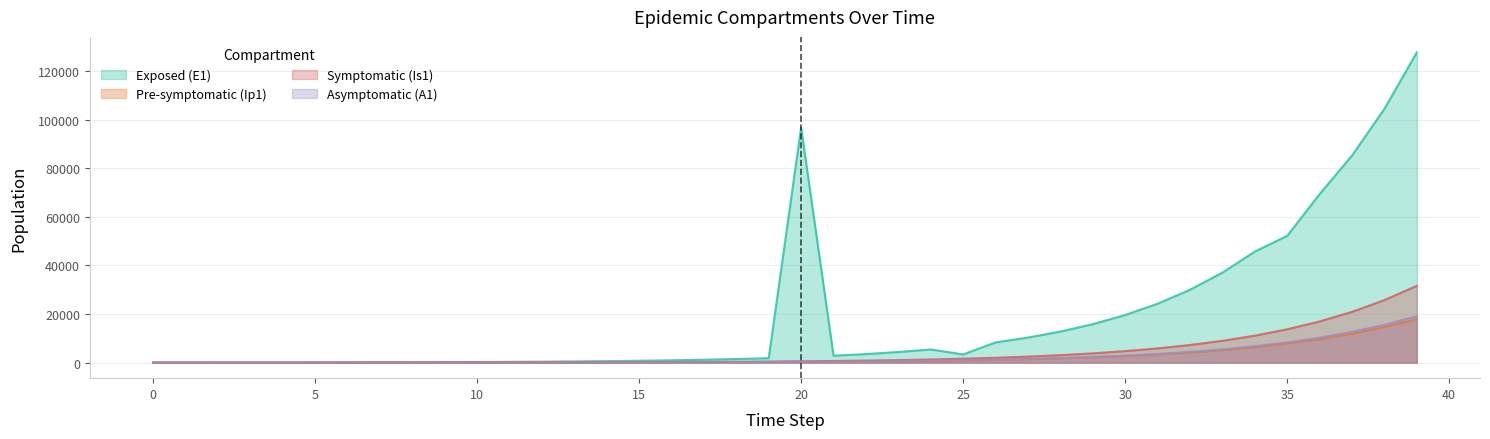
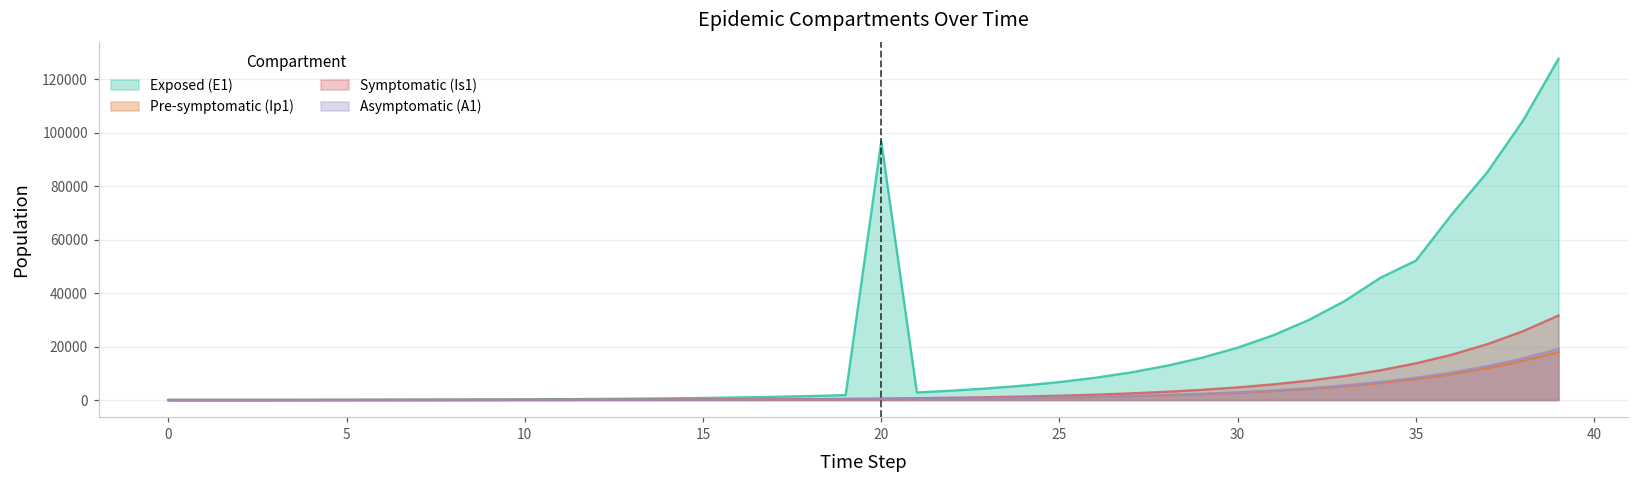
  {
    "Exposed (E1)": {
      "20": 97000,
-     "25": 3000,
+     "25": 7000,
      "30": 20000,
      "35": 52000
    }
  }
